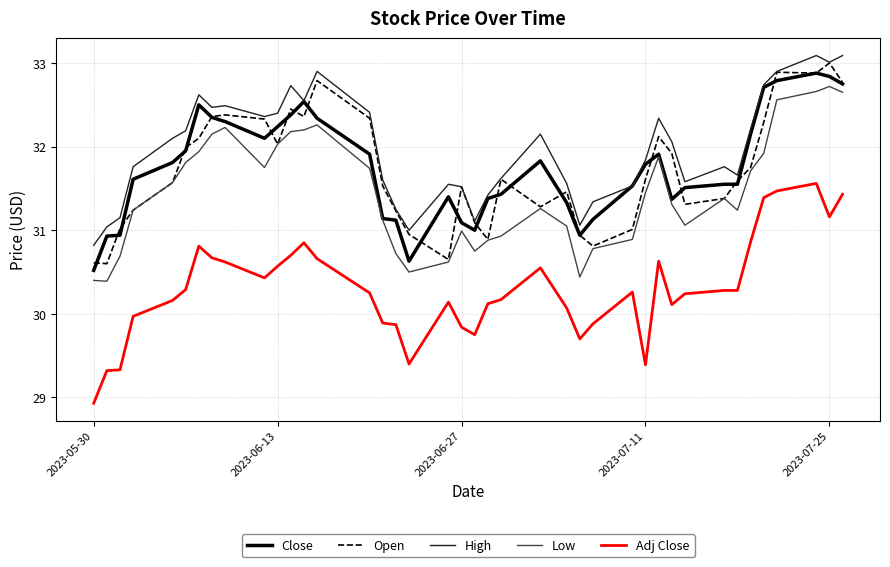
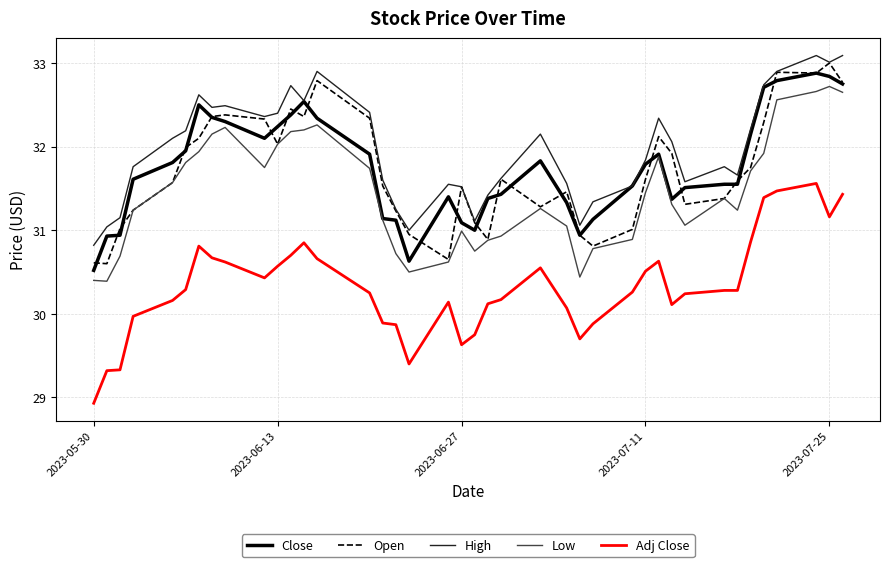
  {
    "Adj Close": {
      "2023-05-30": 28.9,
      "2023-06-13": 30.6,
-     "2023-06-27": 29.8,
-     "2023-07-11": 29.4,
+     "2023-06-27": 29.6,
+     "2023-07-11": 30.5,
      "2023-07-25": 31.2
    }
  }
